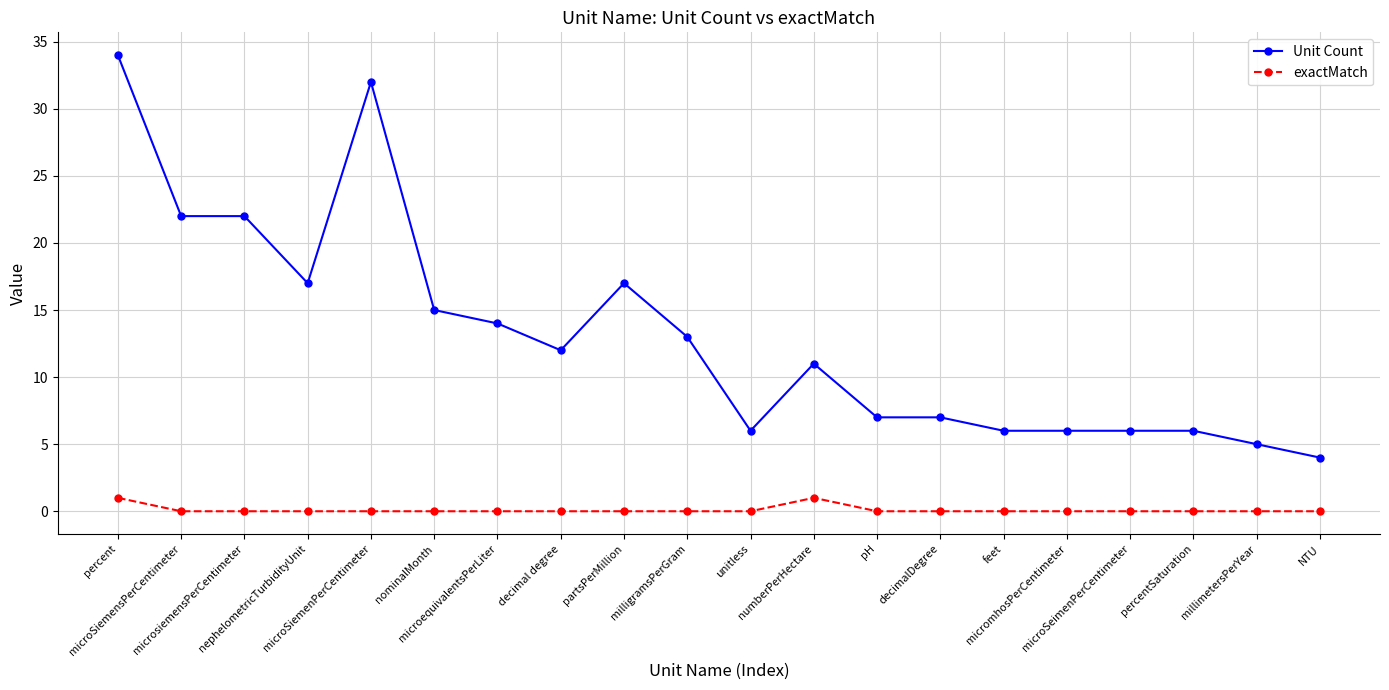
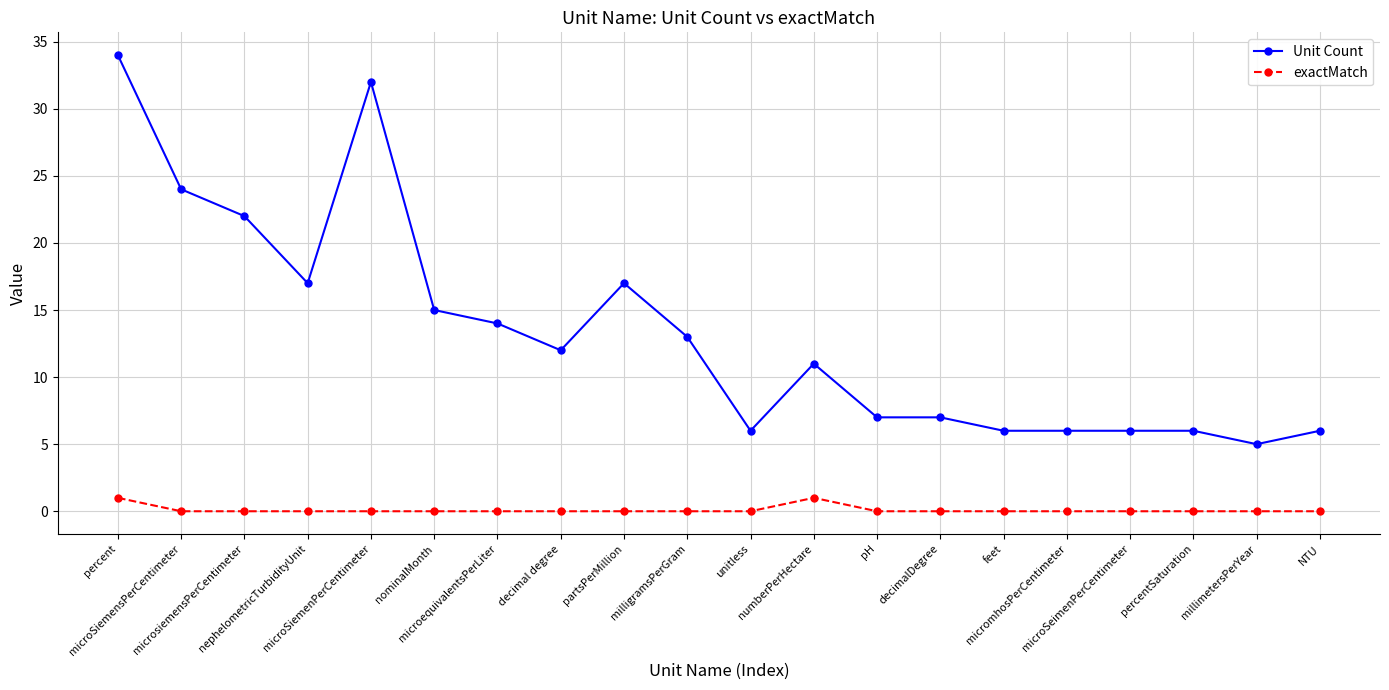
  {
    "Unit Count": {
      "percent": 34,
-     "microSiemensPerCentimeter": 22,
+     "microSiemensPerCentimeter": 24,
      "microsiemensPerCentimeter": 22,
      "nephelometricTurbidityUnit": 17,
      "microSiemenPerCentimeter": 32,
      "nominalMonth": 15,
      "microequivalentsPerLiter": 14,
      "decimal degree": 12,
      "partsPerMillion": 17,
      "milligramsPerGram": 13,
      "unitless": 6,
      "numberPerHectare": 11,
      "pH": 7,
      "decimalDegree": 7,
      "feet": 6,
      "micromhosPerCentimeter": 6,
      "microSeimenPerCentimeter": 6,
      "percentSaturation": 6,
      "millimetersPerYear": 5,
-     "NTU": 4
+     "NTU": 6
    },
    "exactMatch": {
      "percent": 1,
      "microSiemensPerCentimeter": 0,
      "microsiemensPerCentimeter": 0,
      "nephelometricTurbidityUnit": 0,
      "microSiemenPerCentimeter": 0,
      "nominalMonth": 0,
      "microequivalentsPerLiter": 0,
      "decimal degree": 0,
      "partsPerMillion": 0,
      "milligramsPerGram": 0,
      "unitless": 0,
      "numberPerHectare": 1,
      "pH": 0,
      "decimalDegree": 0,
      "feet": 0,
      "micromhosPerCentimeter": 0,
      "microSeimenPerCentimeter": 0,
      "percentSaturation": 0,
      "millimetersPerYear": 0,
      "NTU": 0
    }
  }
